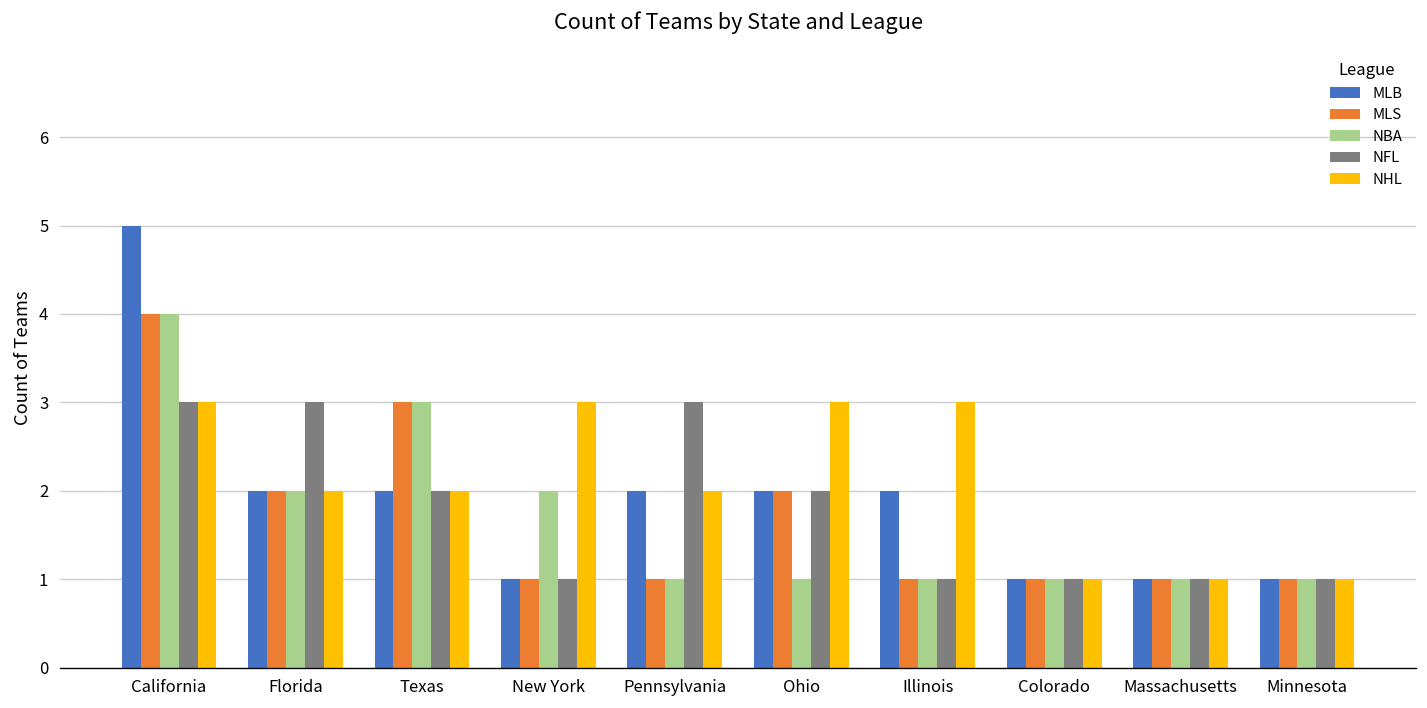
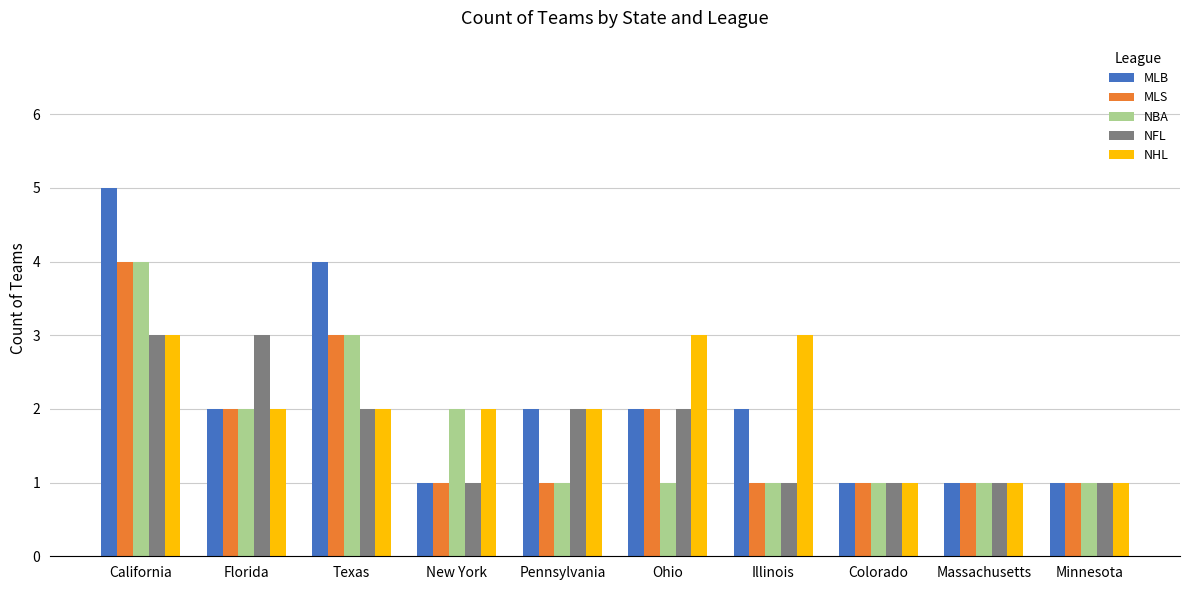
  {
    "MLB": {
      "California": 5,
      "Florida": 2,
-     "Texas": 2,
+     "Texas": 4,
      "New York": 1,
      "Pennsylvania": 2,
      "Ohio": 2,
      "Illinois": 2,
      "Colorado": 1,
      "Massachusetts": 1,
      "Minnesota": 1
    },
    "MLS": {
      "California": 4,
      "Florida": 2,
      "Texas": 3,
      "New York": 1,
      "Pennsylvania": 1,
      "Ohio": 2,
      "Illinois": 1,
      "Colorado": 1,
      "Massachusetts": 1,
      "Minnesota": 1
    },
    "NBA": {
      "California": 4,
      "Florida": 2,
      "Texas": 3,
      "New York": 2,
      "Pennsylvania": 1,
      "Ohio": 1,
      "Illinois": 1,
      "Colorado": 1,
      "Massachusetts": 1,
      "Minnesota": 1
    },
    "NFL": {
      "California": 3,
      "Florida": 3,
      "Texas": 2,
      "New York": 1,
-     "Pennsylvania": 3,
+     "Pennsylvania": 2,
      "Ohio": 2,
      "Illinois": 1,
      "Colorado": 1,
      "Massachusetts": 1,
      "Minnesota": 1
    },
    "NHL": {
      "California": 3,
      "Florida": 2,
      "Texas": 2,
-     "New York": 3,
+     "New York": 2,
      "Pennsylvania": 2,
      "Ohio": 3,
      "Illinois": 3,
      "Colorado": 1,
      "Massachusetts": 1,
      "Minnesota": 1
    }
  }
